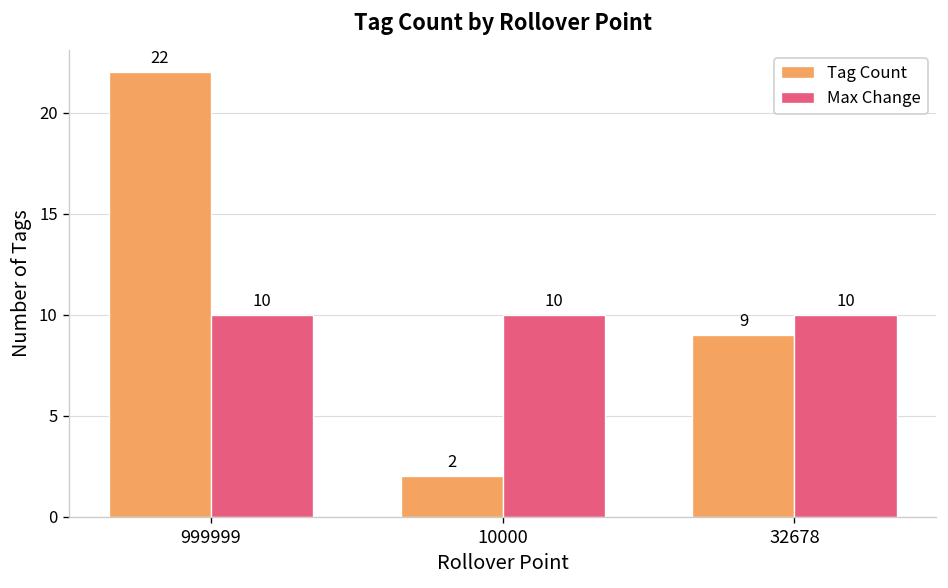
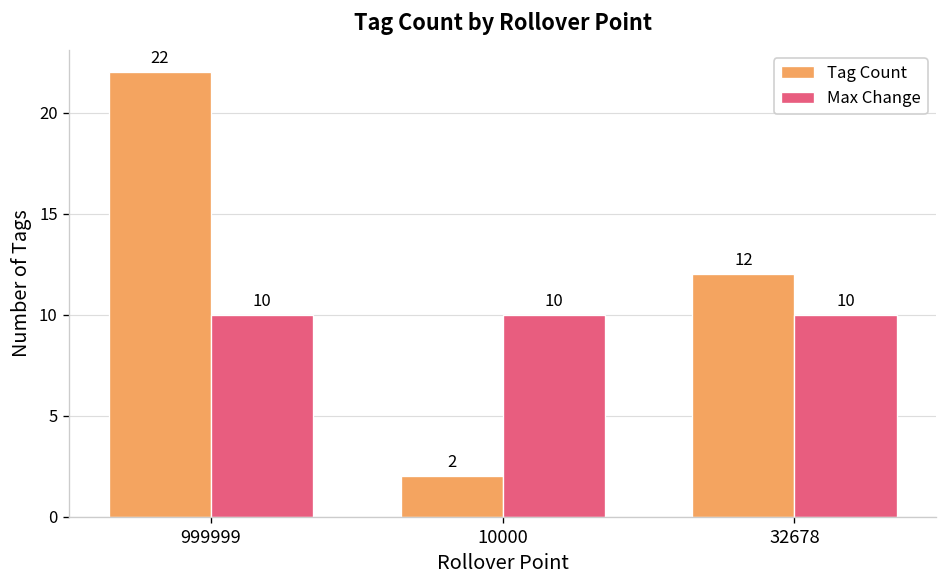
  {
    "Tag Count": {
      "999999": 22,
      "10000": 2,
-     "32678": 9
+     "32678": 12
    },
    "Max Change": {
      "999999": 10,
      "10000": 10,
      "32678": 10
    }
  }
